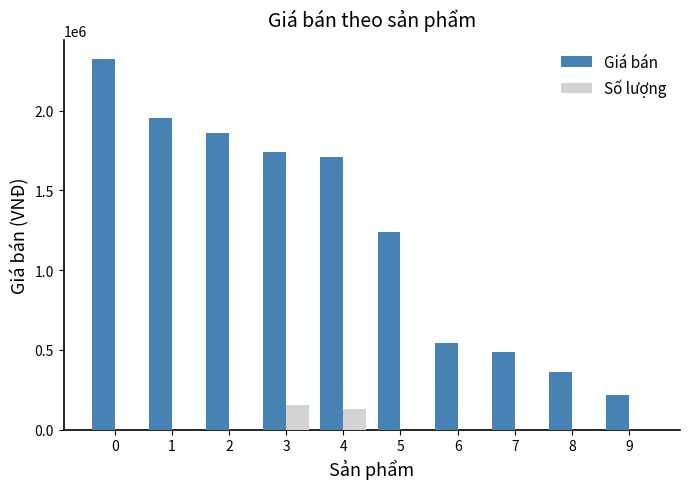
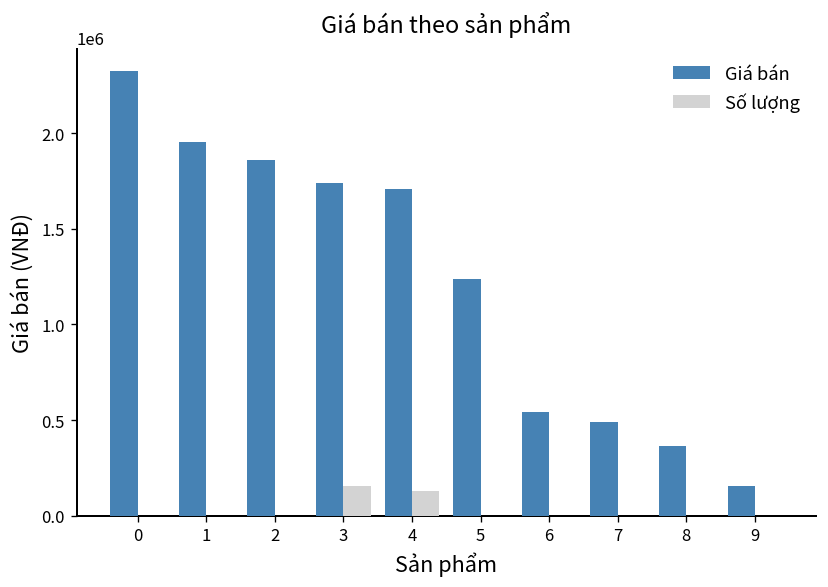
  {
    "Giá bán": {
      "0": 2330000,
      "1": 1950000,
      "2": 1860000,
      "3": 1740000,
      "4": 1710000,
      "5": 1240000,
      "6": 540000,
      "7": 490000,
      "8": 360000,
-     "9": 220000
+     "9": 160000
    },
    "Số lượng": {
      "3": 160000,
      "4": 130000
    }
  }
